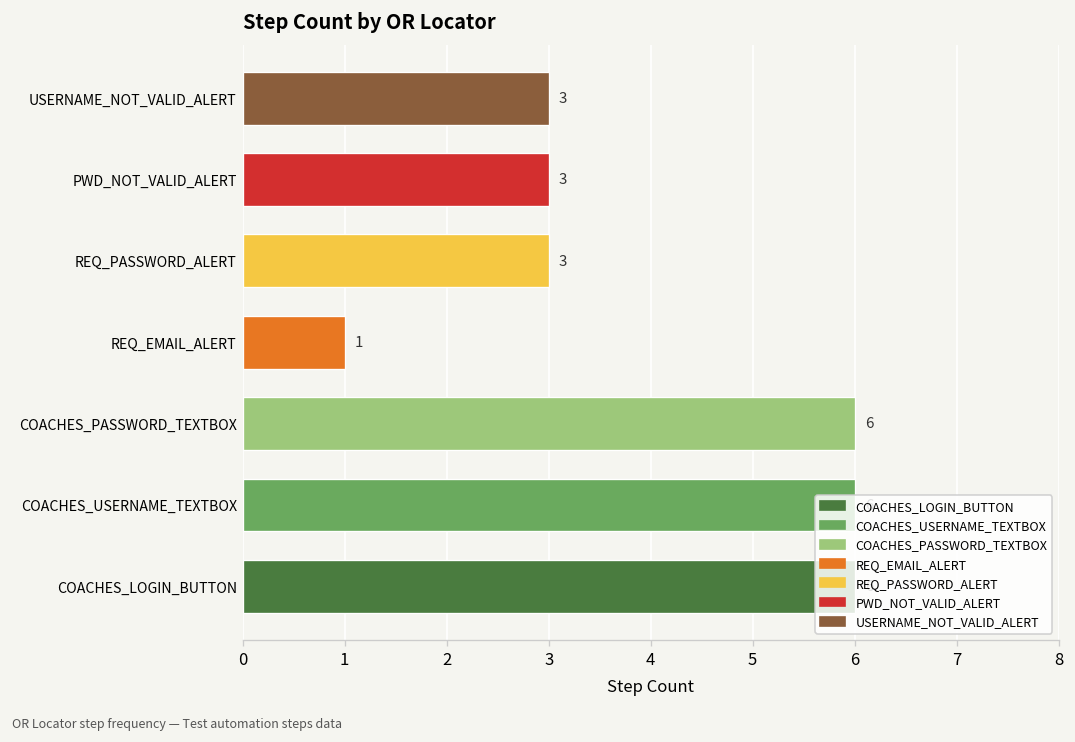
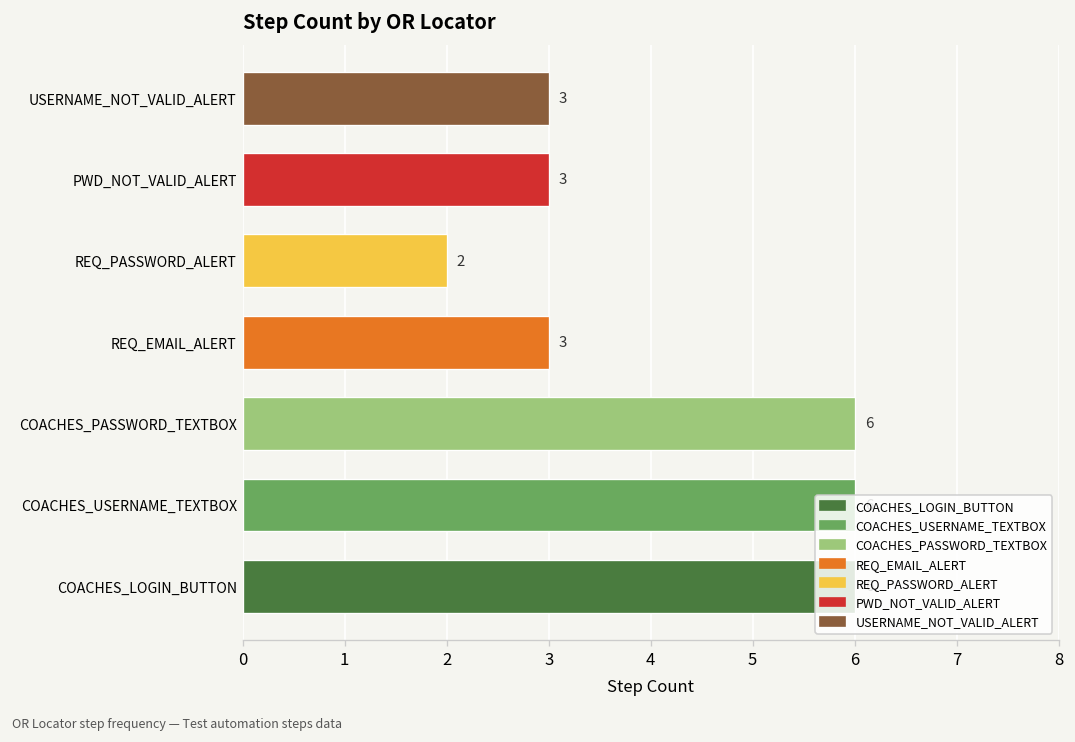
  {
    "USERNAME_NOT_VALID_ALERT": 3,
    "PWD_NOT_VALID_ALERT": 3,
-   "REQ_PASSWORD_ALERT": 3,
-   "REQ_EMAIL_ALERT": 1,
+   "REQ_PASSWORD_ALERT": 2,
+   "REQ_EMAIL_ALERT": 3,
    "COACHES_PASSWORD_TEXTBOX": 6
  }
